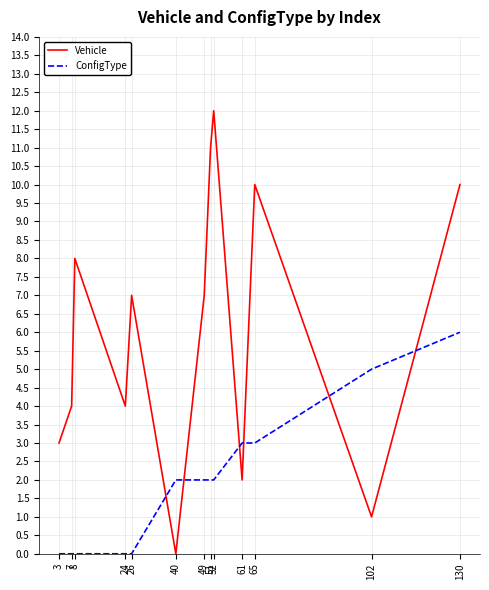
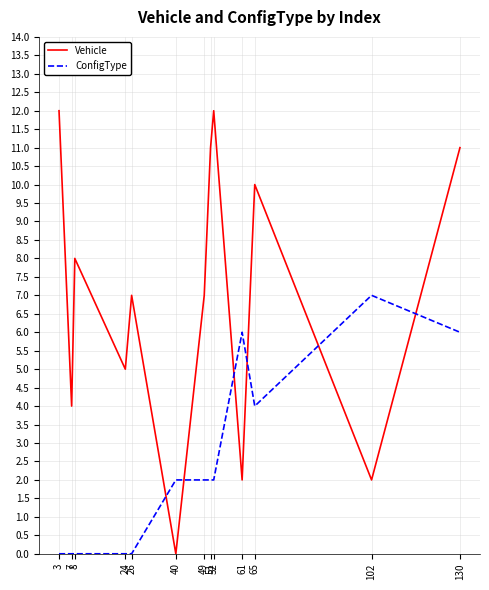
  {
    "Vehicle": {
-     "3": 3,
+     "3": 12,
      "7": 4,
      "8": 8,
-     "24": 4,
+     "24": 5,
      "26": 7,
      "40": 0,
      "49": 7,
      "51": 11,
      "52": 12,
      "61": 2,
      "65": 10,
-     "102": 1,
-     "130": 10
+     "102": 2,
+     "130": 11
    },
    "ConfigType": {
      "3": 0,
      "7": 0,
      "8": 0,
      "24": 0,
      "26": 0,
      "40": 2,
      "49": 2,
      "51": 2,
      "52": 2,
-     "61": 3,
-     "65": 3,
-     "102": 5,
+     "61": 6,
+     "65": 4,
+     "102": 7,
      "130": 6
    }
  }
